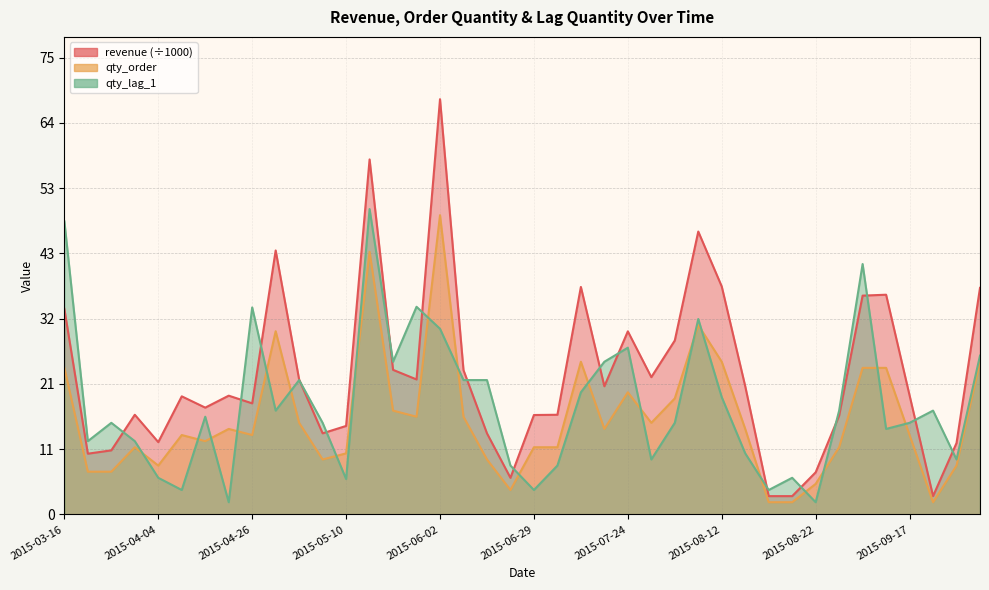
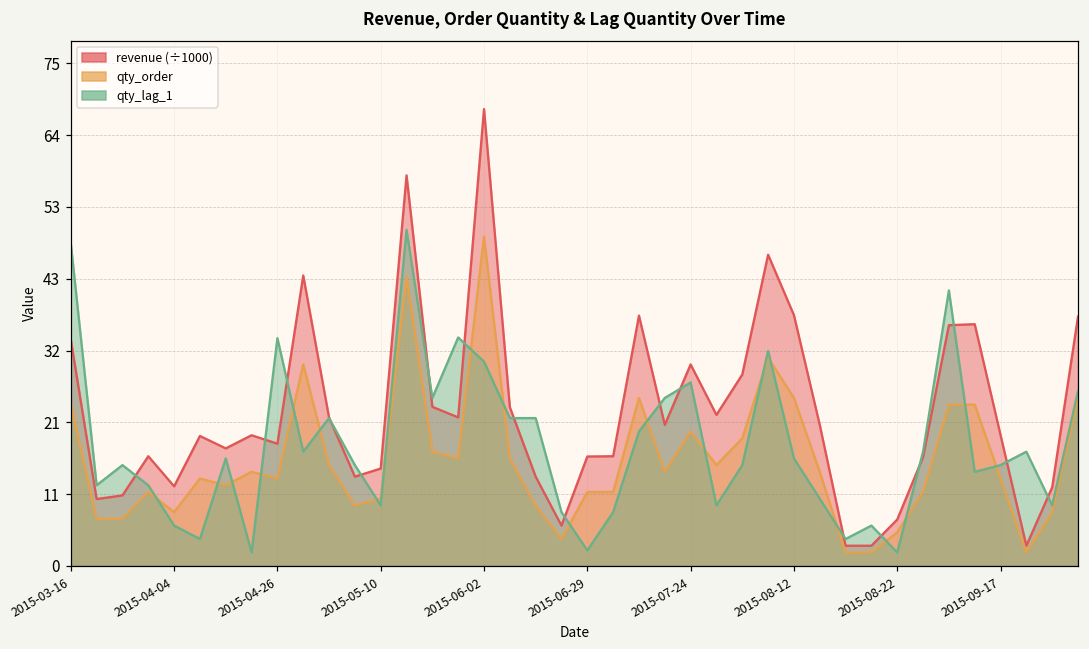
  {
    "qty_lag_1": {
      "2015-03-16": 48,
      "2015-04-04": 6,
      "2015-04-26": 34,
-     "2015-05-10": 6,
+     "2015-05-10": 9,
      "2015-06-02": 30,
-     "2015-06-29": 4,
+     "2015-06-29": 2,
      "2015-07-24": 27,
-     "2015-08-12": 19,
+     "2015-08-12": 16,
      "2015-08-22": 2,
      "2015-09-17": 15
    }
  }
